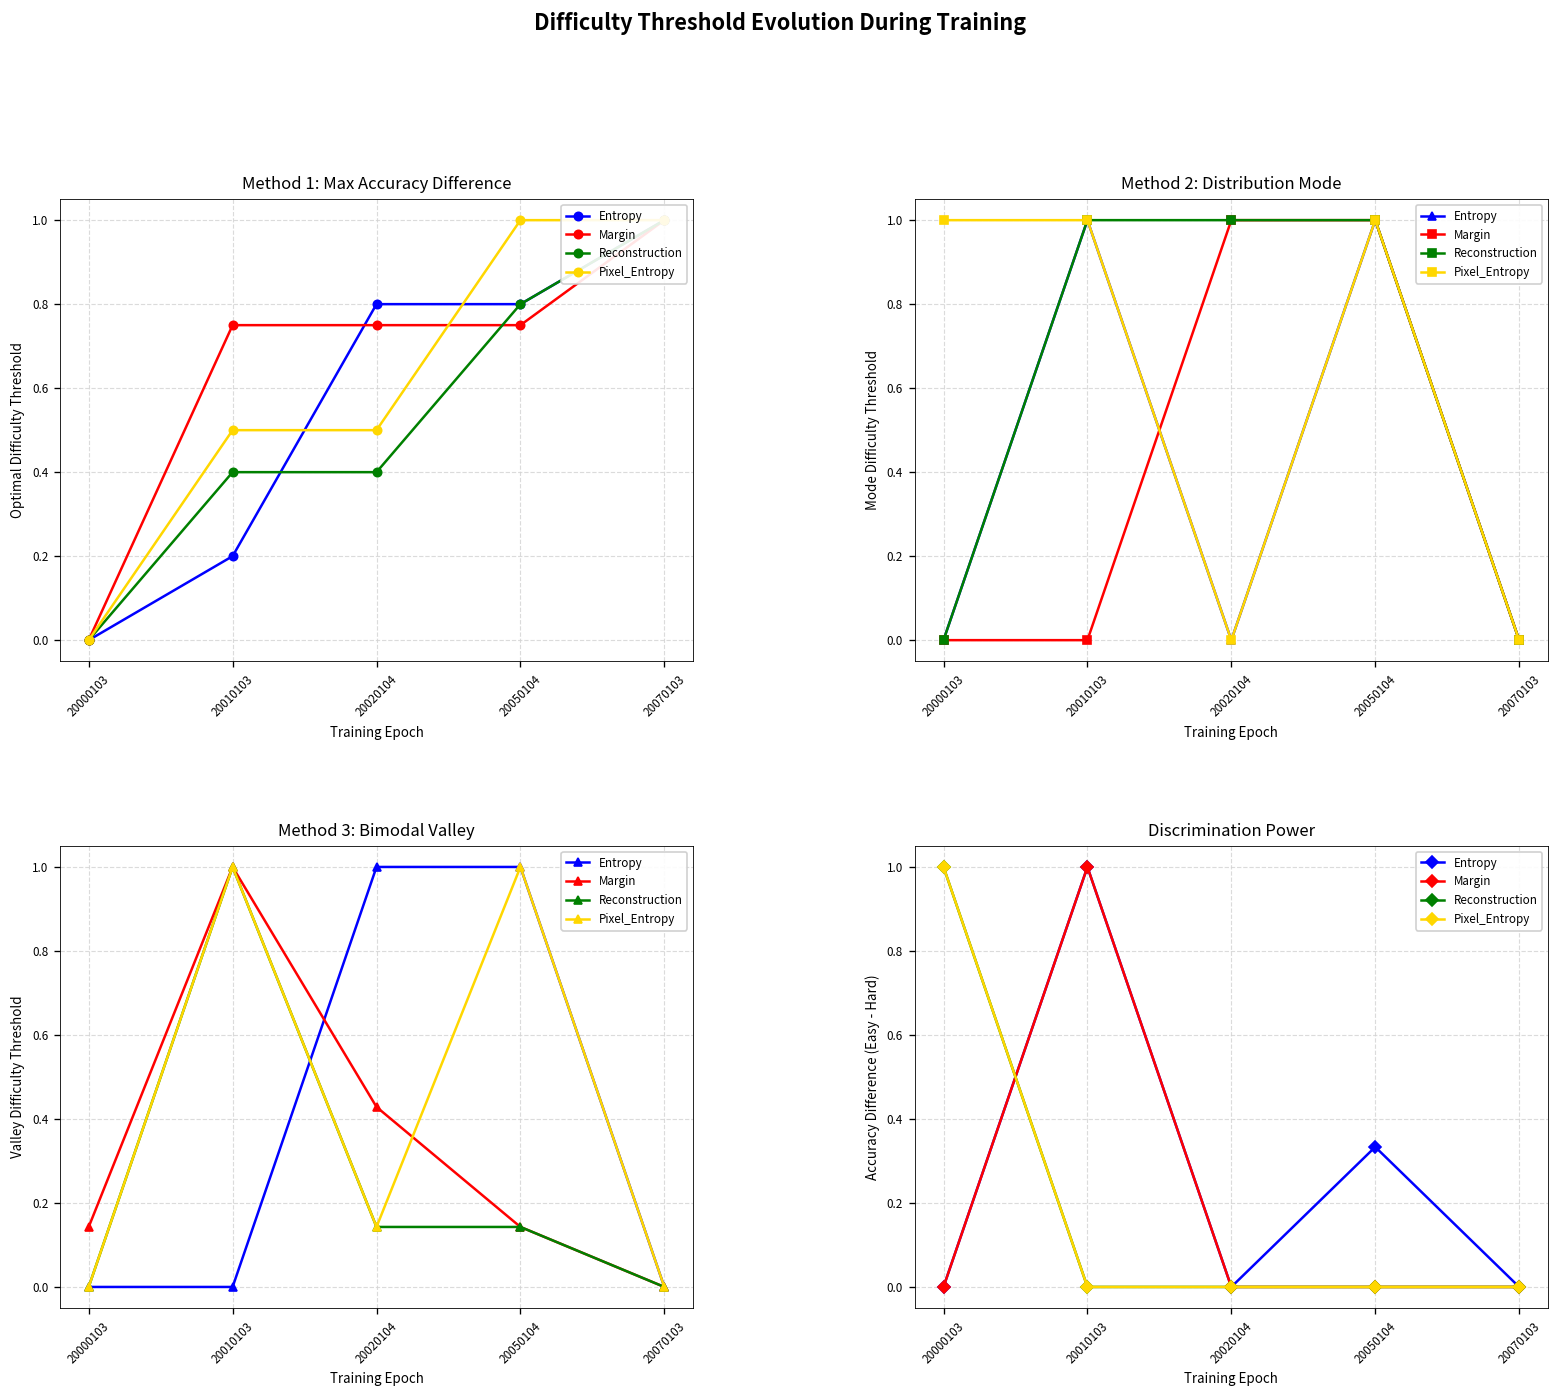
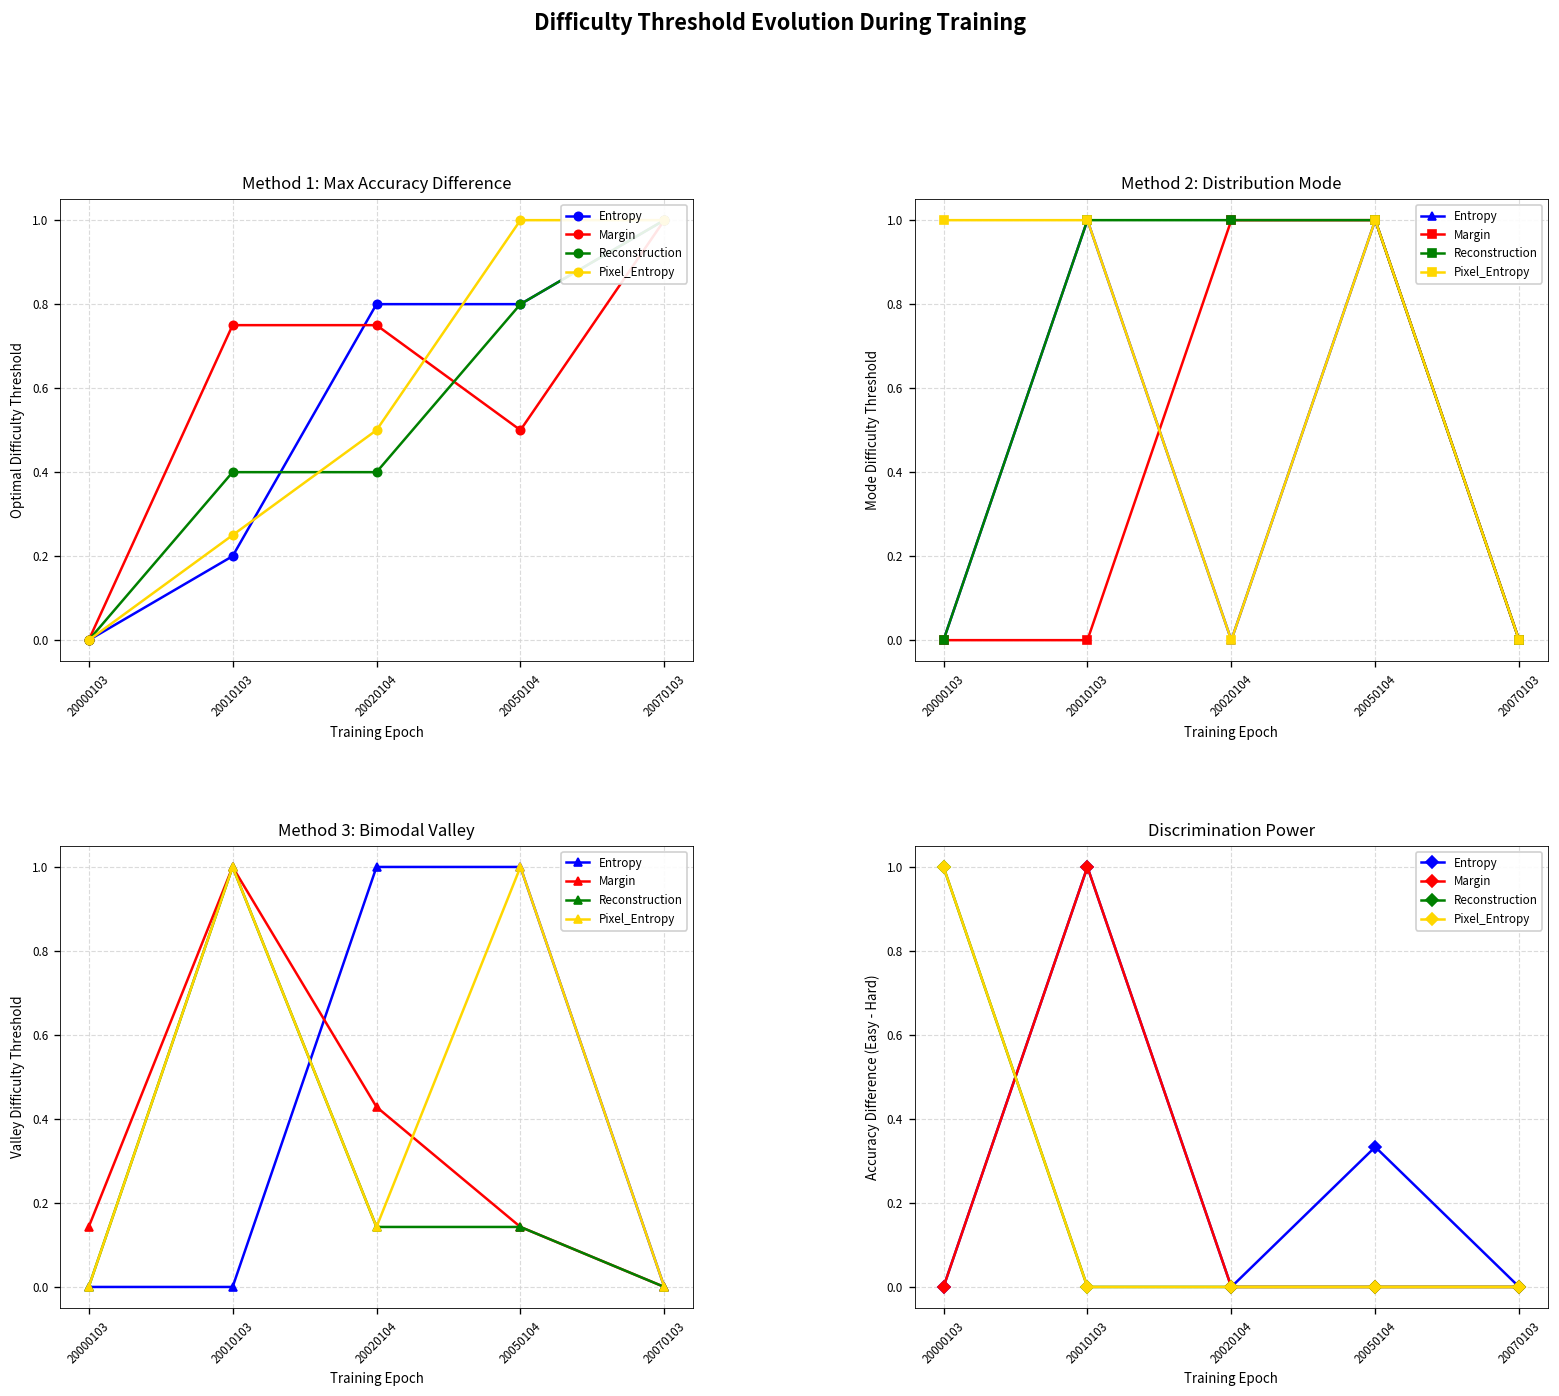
  {
    "Method 1: Max Accuracy Difference": {
      "Entropy": {
        "20010103": 0.20,
        "20020104": 0.80
      },
      "Margin": {
        "20010103": 0.75,
        "20020104": 0.75,
-       "20050104": 0.75
+       "20050104": 0.50
      },
      "Reconstruction": {
        "20010103": 0.40,
        "20020104": 0.40
      },
      "Pixel_Entropy": {
-       "20010103": 0.50,
+       "20010103": 0.25,
        "20020104": 0.50,
        "20050104": 1.00
      }
    },
    "Method 2: Distribution Mode": {
      "Margin": {
        "20010103": 0.00
      },
      "Pixel_Entropy": {
        "20000103": 1.00
      }
    },
    "Method 3: Bimodal Valley": {
      "Entropy": {
        "20010103": 0.00,
        "20020104": 1.00
      },
      "Margin": {
        "20000103": 0.14,
        "20020104": 0.43
      }
    },
    "Discrimination Power": {
      "Entropy": {
        "20050104": 0.33
      },
      "Pixel_Entropy": {
        "20000103": 1.00,
        "20010103": 0.00
      }
    }
  }
